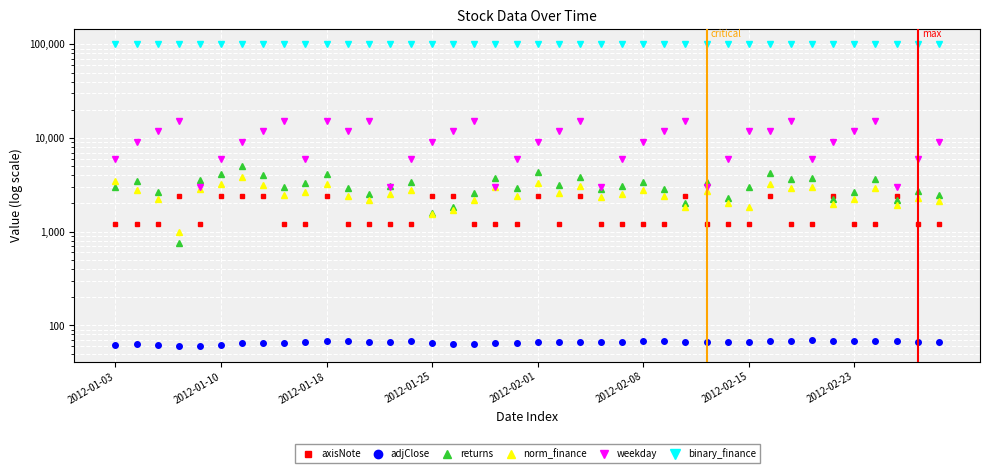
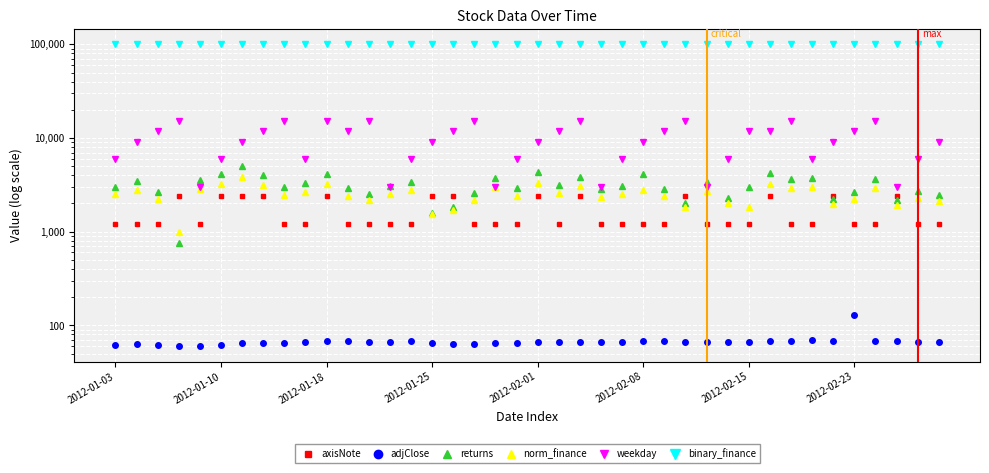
  {
    "axisNote": {
      "2012-01-03": "1,200",
      "2012-01-10": "2,400",
      "2012-01-18": "2,400",
      "2012-01-25": "2,400",
      "2012-02-01": "2,400",
      "2012-02-08": "1,200",
      "2012-02-15": "1,200",
      "2012-02-23": "1,200"
    },
    "adjClose": {
      "2012-01-03": "60",
      "2012-01-10": "60",
      "2012-01-18": "70",
      "2012-01-25": "70",
      "2012-02-01": "70",
      "2012-02-08": "70",
      "2012-02-15": "70",
-     "2012-02-23": "70"
+     "2012-02-23": "130"
    },
    "returns": {
      "2012-01-03": "3,000",
      "2012-01-10": "4,000",
      "2012-01-18": "4,000",
      "2012-02-01": "4,000",
-     "2012-02-08": "3,400",
+     "2012-02-08": "4,000",
      "2012-02-15": "3,000",
      "2012-02-23": "2,700"
    },
    "norm_finance": {
-     "2012-01-03": "3,500",
+     "2012-01-03": "2,500",
      "2012-01-10": "3,300",
      "2012-01-18": "3,200",
      "2012-02-01": "3,300",
      "2012-02-08": "2,800",
      "2012-02-15": "1,800",
      "2012-02-23": "2,300"
    },
    "weekday": {
      "2012-01-03": "6,000",
      "2012-01-10": "6,000",
      "2012-01-18": "15,000",
      "2012-01-25": "9,000",
      "2012-02-01": "9,000",
      "2012-02-08": "9,000",
      "2012-02-15": "12,000",
      "2012-02-23": "12,000"
    },
    "binary_finance": {
      "2012-01-03": "100,000",
      "2012-01-10": "100,000",
      "2012-01-18": "100,000",
      "2012-01-25": "100,000",
      "2012-02-01": "100,000",
      "2012-02-08": "100,000",
      "2012-02-15": "100,000",
      "2012-02-23": "100,000"
    }
  }
